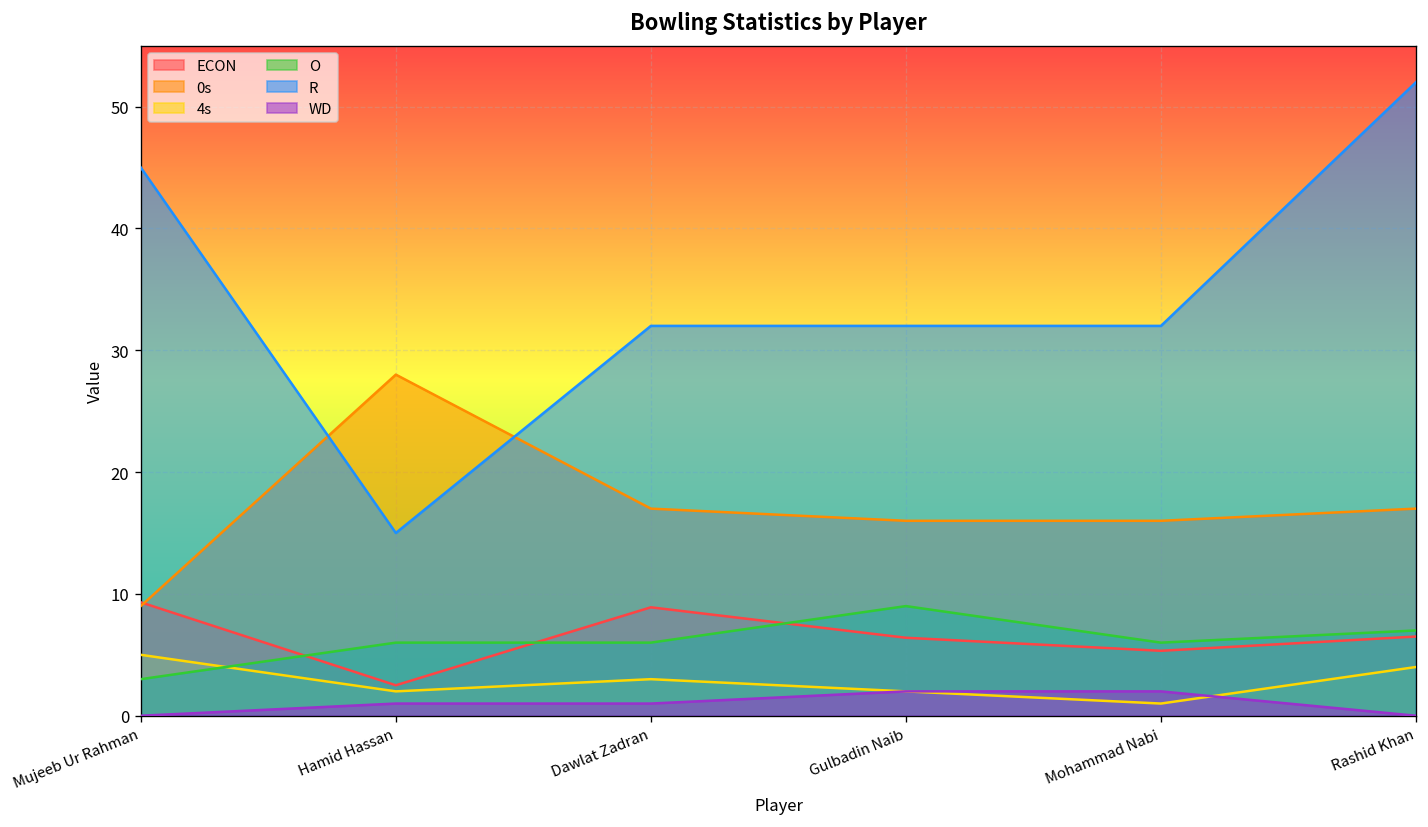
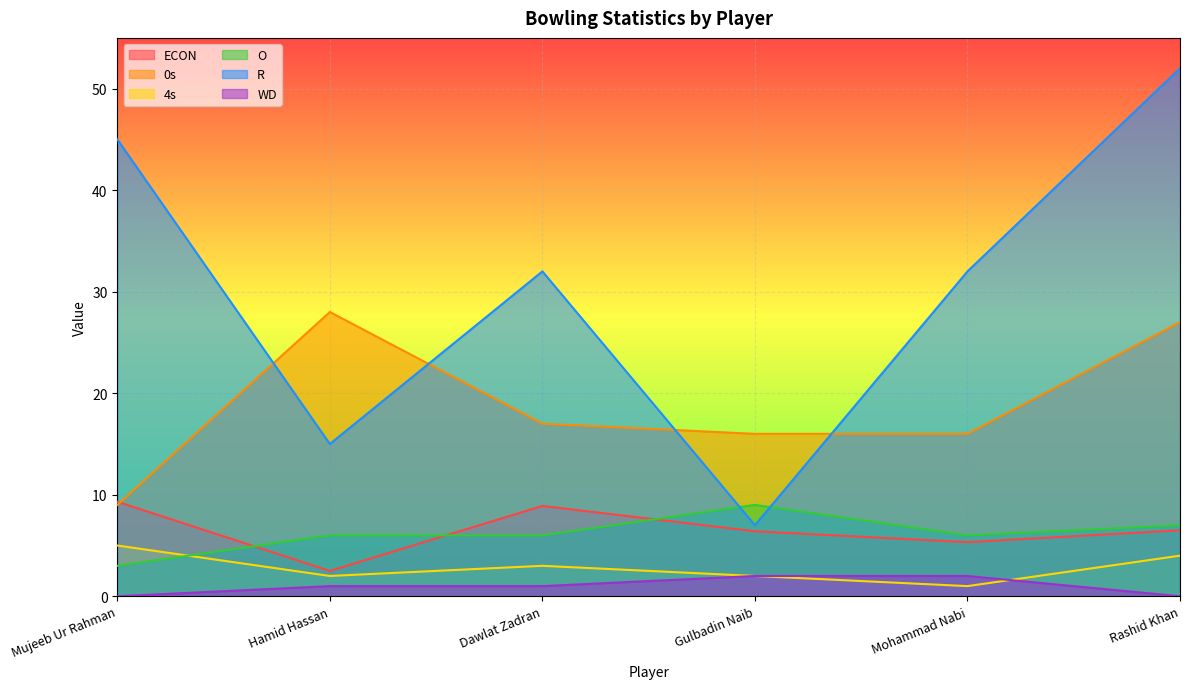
  {
    "ECON": {
      "Mujeeb Ur Rahman": 9.3,
      "Hamid Hassan": 2.5,
      "Dawlat Zadran": 9,
      "Gulbadin Naib": 6.4,
      "Mohammad Nabi": 5.3,
      "Rashid Khan": 6.5
    },
    "0s": {
      "Mujeeb Ur Rahman": 9,
      "Hamid Hassan": 28,
      "Dawlat Zadran": 17,
      "Gulbadin Naib": 16,
      "Mohammad Nabi": 16,
-     "Rashid Khan": 17
+     "Rashid Khan": 27
    },
    "4s": {
      "Mujeeb Ur Rahman": 5,
      "Hamid Hassan": 2,
      "Dawlat Zadran": 3,
      "Mohammad Nabi": 1,
      "Rashid Khan": 4
    },
    "O": {
      "Mujeeb Ur Rahman": 3,
      "Hamid Hassan": 6,
      "Dawlat Zadran": 6,
      "Gulbadin Naib": 9,
      "Mohammad Nabi": 6,
      "Rashid Khan": 7
    },
    "R": {
      "Mujeeb Ur Rahman": 45,
      "Hamid Hassan": 15,
      "Dawlat Zadran": 32,
-     "Gulbadin Naib": 32,
+     "Gulbadin Naib": 7,
      "Mohammad Nabi": 32,
      "Rashid Khan": 52
    },
    "WD": {
      "Mujeeb Ur Rahman": 0,
      "Hamid Hassan": 1,
      "Dawlat Zadran": 1,
      "Mohammad Nabi": 2,
      "Rashid Khan": 0
    }
  }
